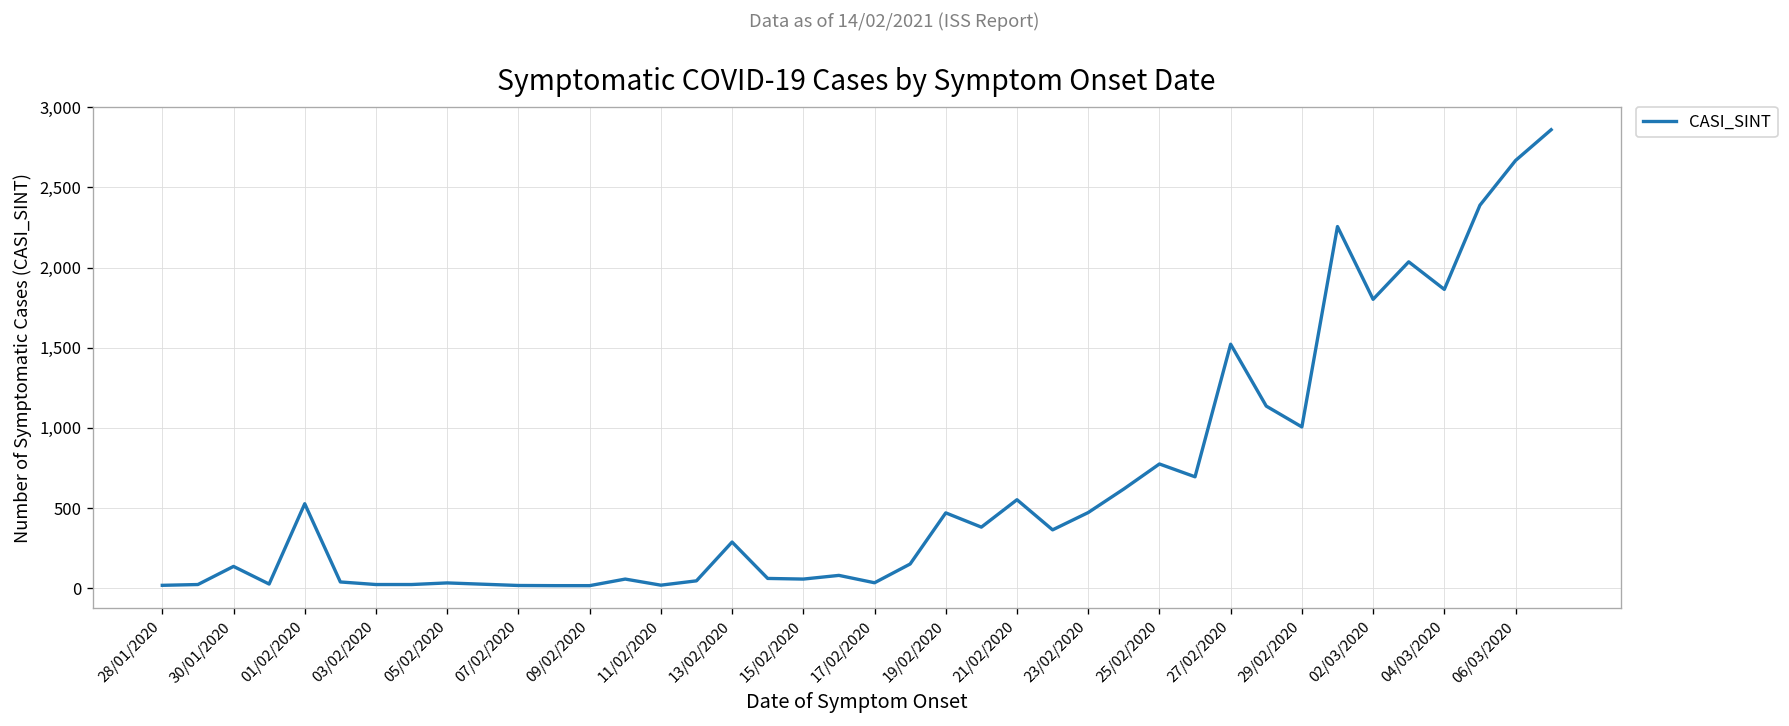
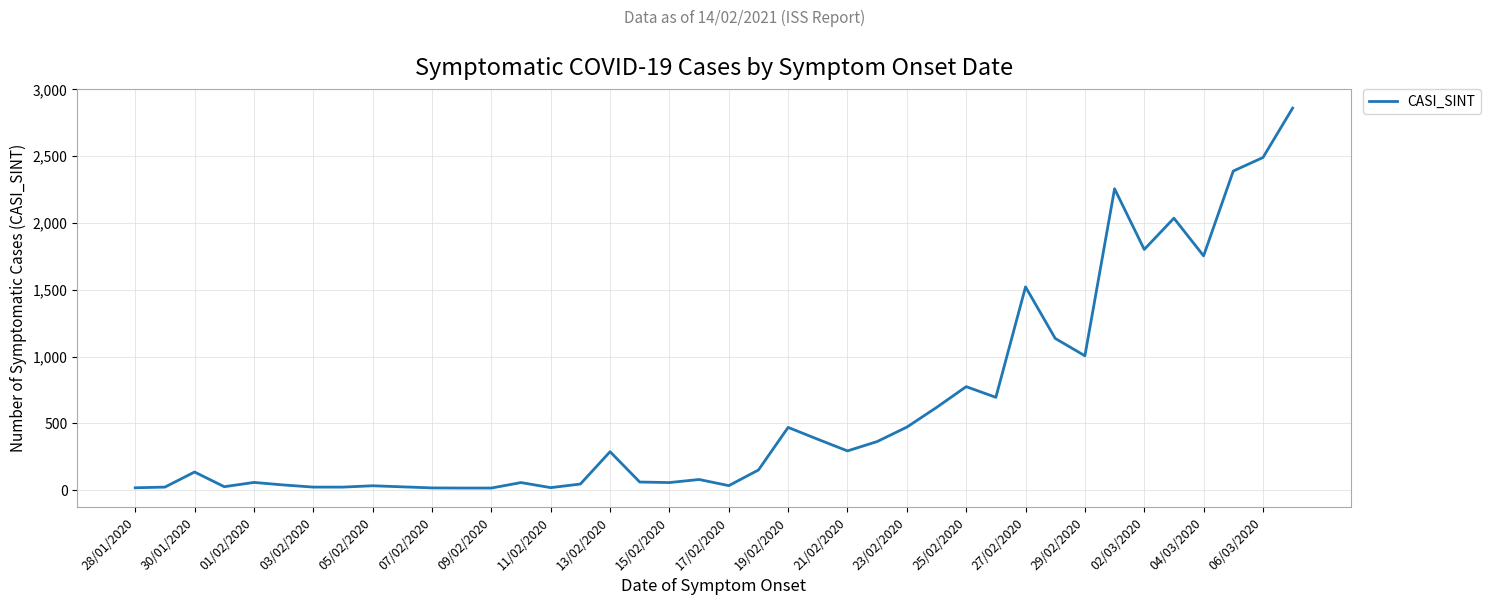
  {
    "28/01/2020": "20",
    "30/01/2020": "140",
-   "01/02/2020": "530",
+   "01/02/2020": "60",
    "03/02/2020": "20",
    "05/02/2020": "30",
    "07/02/2020": "20",
    "09/02/2020": "20",
    "11/02/2020": "20",
    "13/02/2020": "290",
    "15/02/2020": "60",
    "17/02/2020": "30",
    "19/02/2020": "470",
-   "21/02/2020": "550",
+   "21/02/2020": "290",
    "23/02/2020": "470",
    "25/02/2020": "780",
    "27/02/2020": "1,520",
    "29/02/2020": "1,010",
    "02/03/2020": "1,800",
-   "04/03/2020": "1,860",
-   "06/03/2020": "2,670"
+   "04/03/2020": "1,750",
+   "06/03/2020": "2,490"
  }
